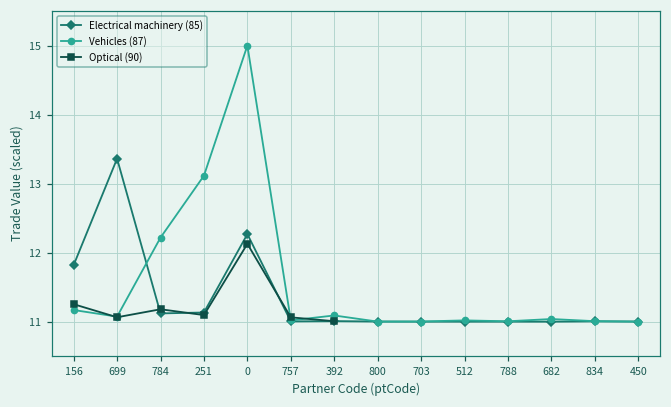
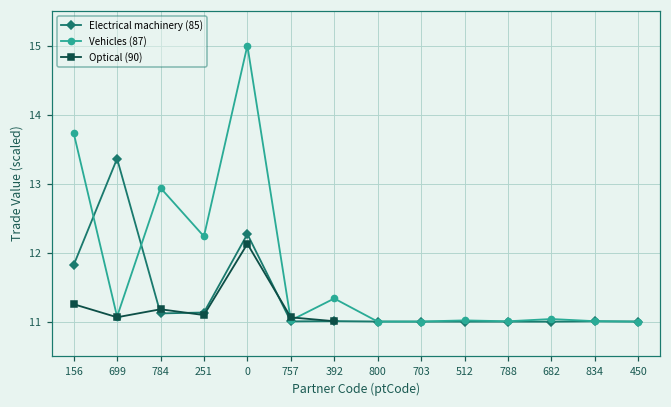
  {
    "Vehicles (87)": {
-     "156": 11.2,
-     "784": 12.2,
-     "251": 13.1,
+     "156": 13.7,
+     "784": 12.9,
+     "251": 12.2,
      "0": 15.0,
-     "392": 11.1
+     "392": 11.3
    }
  }
